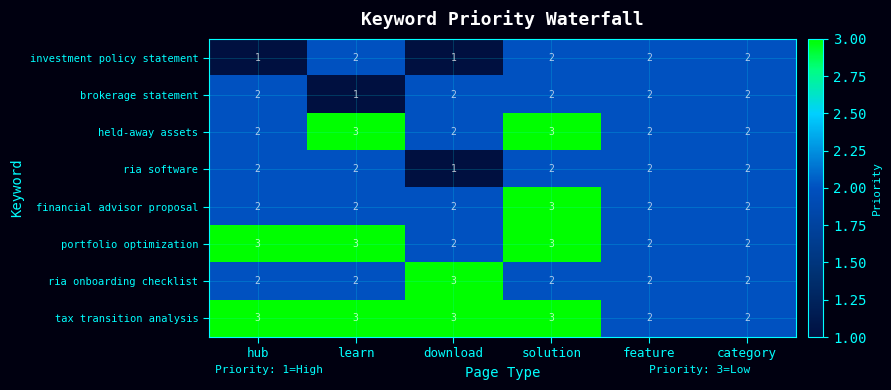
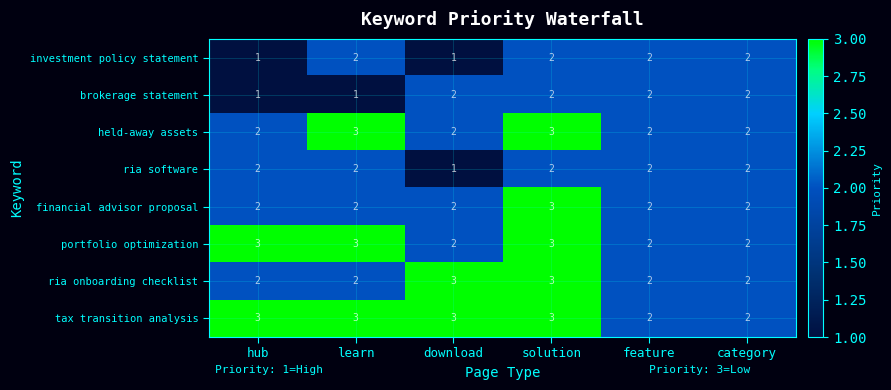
  {
    "investment policy statement": {
      "hub": 1,
      "learn": 2,
      "download": 1,
      "solution": 2,
      "feature": 2,
      "category": 2
    },
    "brokerage statement": {
-     "hub": 2,
+     "hub": 1,
      "learn": 1,
      "download": 2,
      "solution": 2,
      "feature": 2,
      "category": 2
    },
    "held-away assets": {
      "hub": 2,
      "learn": 3,
      "download": 2,
      "solution": 3,
      "feature": 2,
      "category": 2
    },
    "ria software": {
      "hub": 2,
      "learn": 2,
      "download": 1,
      "solution": 2,
      "feature": 2,
      "category": 2
    },
    "financial advisor proposal": {
      "hub": 2,
      "learn": 2,
      "download": 2,
      "solution": 3,
      "feature": 2,
      "category": 2
    },
    "portfolio optimization": {
      "hub": 3,
      "learn": 3,
      "download": 2,
      "solution": 3,
      "feature": 2,
      "category": 2
    },
    "ria onboarding checklist": {
      "hub": 2,
      "learn": 2,
      "download": 3,
-     "solution": 2,
+     "solution": 3,
      "feature": 2,
      "category": 2
    },
    "tax transition analysis": {
      "hub": 3,
      "learn": 3,
      "download": 3,
      "solution": 3,
      "feature": 2,
      "category": 2
    }
  }
